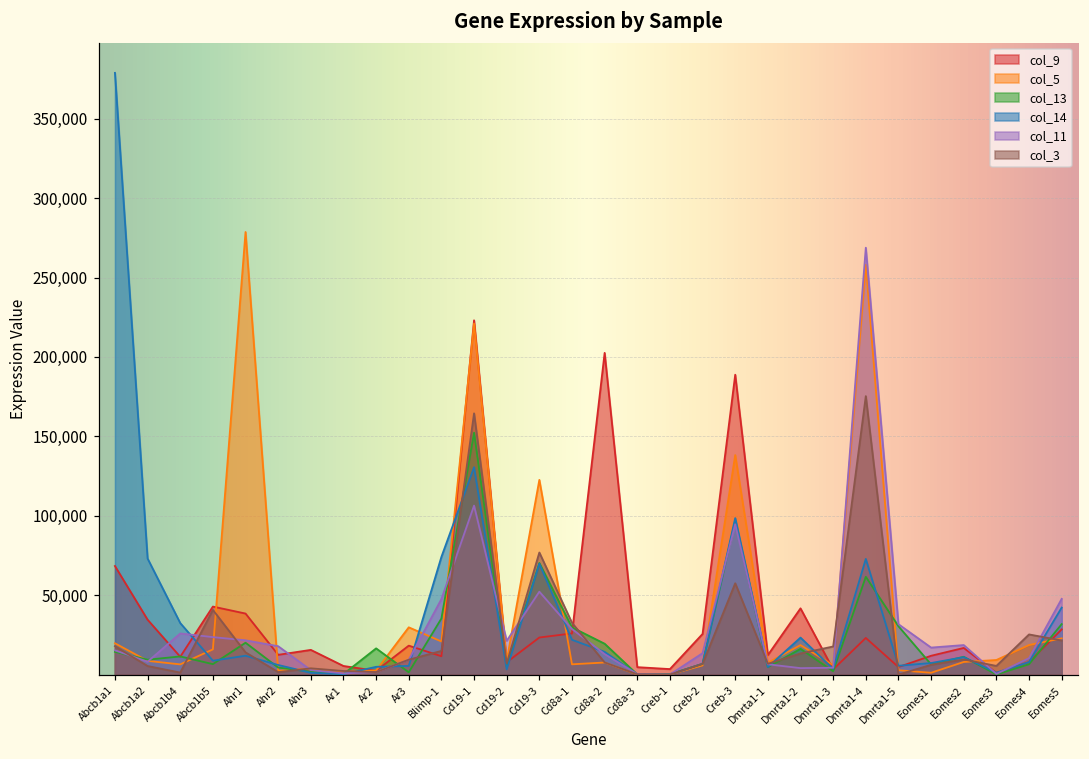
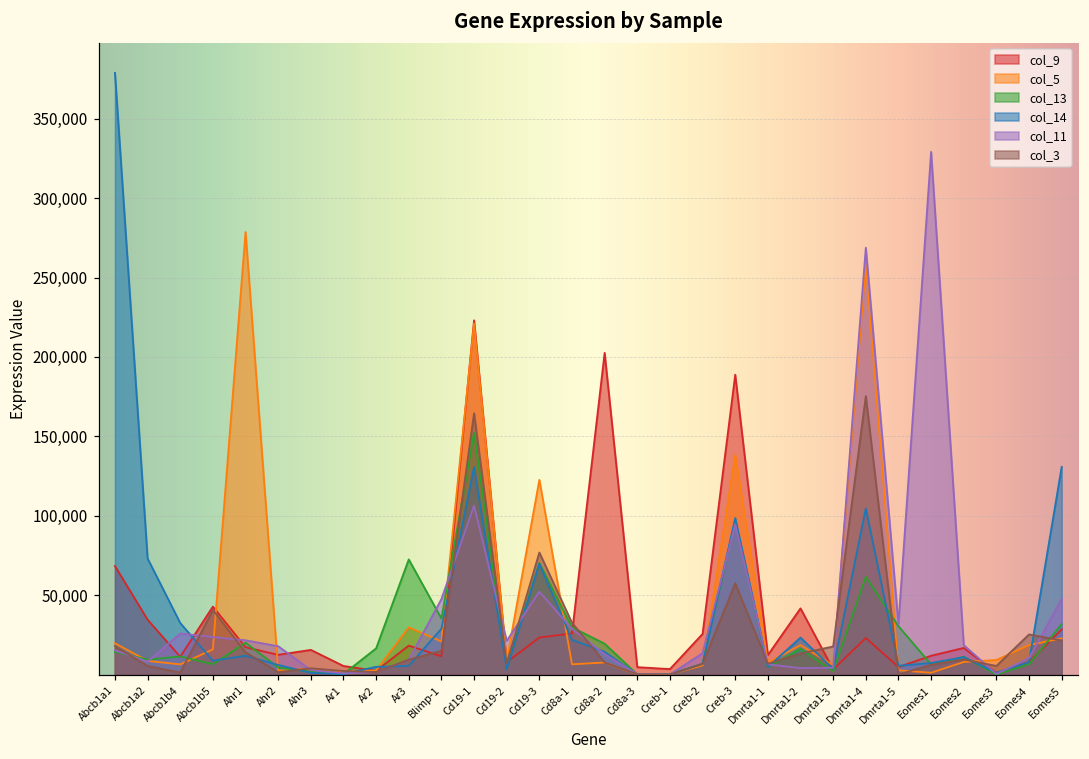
  {
    "col_9": {
      "Abcb1a1": "68,000",
      "Abcb1a2": "35,000",
      "Abcb1b5": "43,000",
-     "Ahr1": "38,000",
+     "Ahr1": "17,000",
      "Ahr2": "12,000",
      "Ahr3": "16,000",
      "Ar1": "5,000",
      "Ar3": "18,000",
      "Blimp-1": "12,000",
      "Cd19-1": "223,000",
      "Cd19-3": "23,000",
      "Cd8a-1": "26,000",
      "Cd8a-2": "203,000",
      "Cd8a-3": "5,000",
      "Creb-1": "3,000",
      "Creb-2": "26,000",
      "Creb-3": "189,000",
      "Dmrta1-1": "12,000",
      "Dmrta1-2": "42,000",
      "Dmrta1-4": "23,000",
      "Eomes1": "12,000",
      "Eomes2": "17,000",
      "Eomes5": "28,000"
    },
    "col_5": {
      "Abcb1a1": "20,000",
      "Abcb1b4": "6,000",
      "Abcb1b5": "16,000",
      "Ahr1": "279,000",
      "Ar3": "30,000",
      "Blimp-1": "21,000",
      "Cd19-1": "221,000",
      "Cd19-3": "123,000",
      "Cd8a-1": "6,000",
      "Creb-3": "138,000",
      "Dmrta1-2": "19,000",
      "Dmrta1-4": "258,000",
      "Dmrta1-5": "3,000",
      "Eomes1": "1,000",
      "Eomes3": "9,000",
      "Eomes4": "19,000"
    },
    "col_13": {
      "Abcb1b5": "7,000",
      "Ar2": "17,000",
-     "Ar3": "1,000",
+     "Ar3": "73,000",
      "Blimp-1": "35,000",
      "Cd19-1": "152,000",
      "Cd8a-2": "19,000",
      "Dmrta1-2": "16,000",
      "Dmrta1-4": "62,000",
      "Eomes5": "32,000"
    },
    "col_14": {
      "Abcb1a1": "379,000",
      "Abcb1a2": "73,000",
      "Abcb1b4": "32,000",
      "Abcb1b5": "9,000",
      "Ahr1": "12,000",
      "Ar2": "5,000",
      "Ar3": "5,000",
-     "Blimp-1": "74,000",
+     "Blimp-1": "29,000",
      "Cd19-1": "131,000",
      "Cd8a-1": "22,000",
      "Dmrta1-2": "23,000",
-     "Dmrta1-4": "73,000",
-     "Eomes5": "42,000"
+     "Dmrta1-4": "105,000",
+     "Eomes5": "131,000"
    },
    "col_11": {
      "Abcb1b4": "26,000",
      "Abcb1b5": "24,000",
      "Ahr2": "18,000",
      "Blimp-1": "48,000",
      "Cd19-1": "106,000",
      "Cd19-2": "21,000",
      "Cd19-3": "52,000",
      "Creb-2": "13,000",
      "Creb-3": "95,000",
      "Dmrta1-2": "4,000",
      "Dmrta1-4": "269,000",
-     "Eomes1": "17,000",
+     "Eomes1": "329,000",
      "Eomes2": "19,000",
      "Eomes4": "10,000",
      "Eomes5": "48,000"
    },
    "col_3": {
      "Abcb1a1": "18,000",
      "Abcb1a2": "5,000",
      "Abcb1b4": "1,000",
      "Abcb1b5": "41,000",
      "Ahr1": "14,000",
      "Blimp-1": "15,000",
      "Cd19-1": "165,000",
      "Cd19-3": "77,000",
      "Cd8a-1": "33,000",
      "Creb-3": "57,000",
      "Dmrta1-2": "13,000",
      "Dmrta1-3": "18,000",
      "Dmrta1-4": "175,000",
      "Dmrta1-5": "0",
      "Eomes3": "5,000",
      "Eomes4": "25,000"
    }
  }
